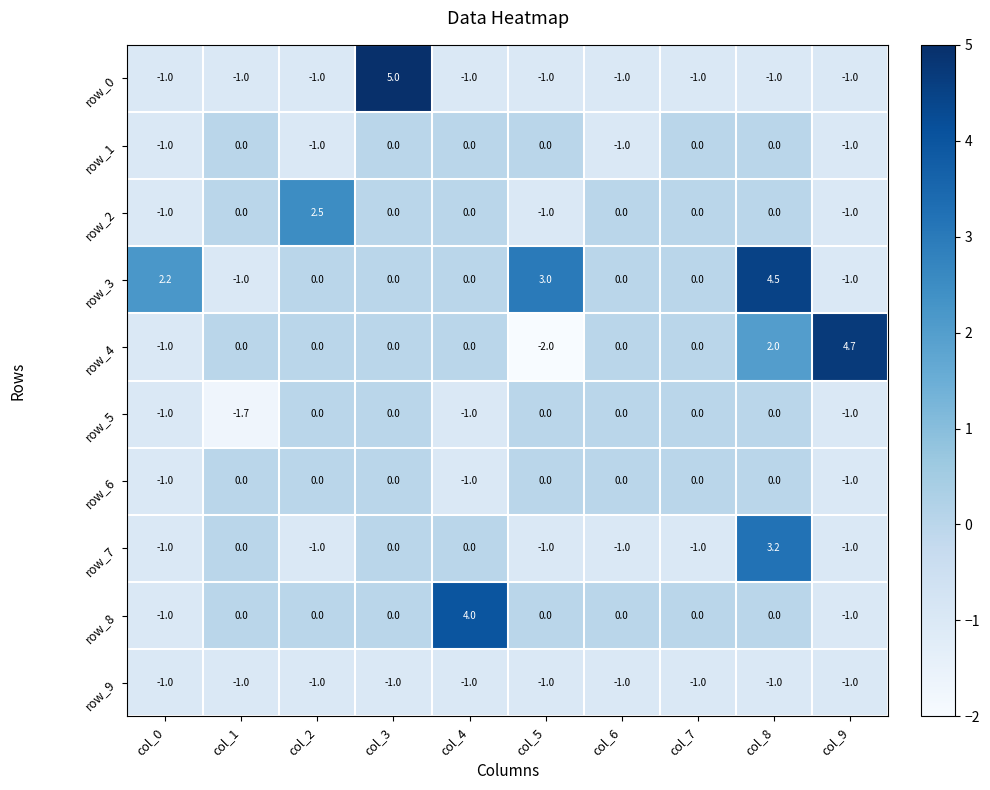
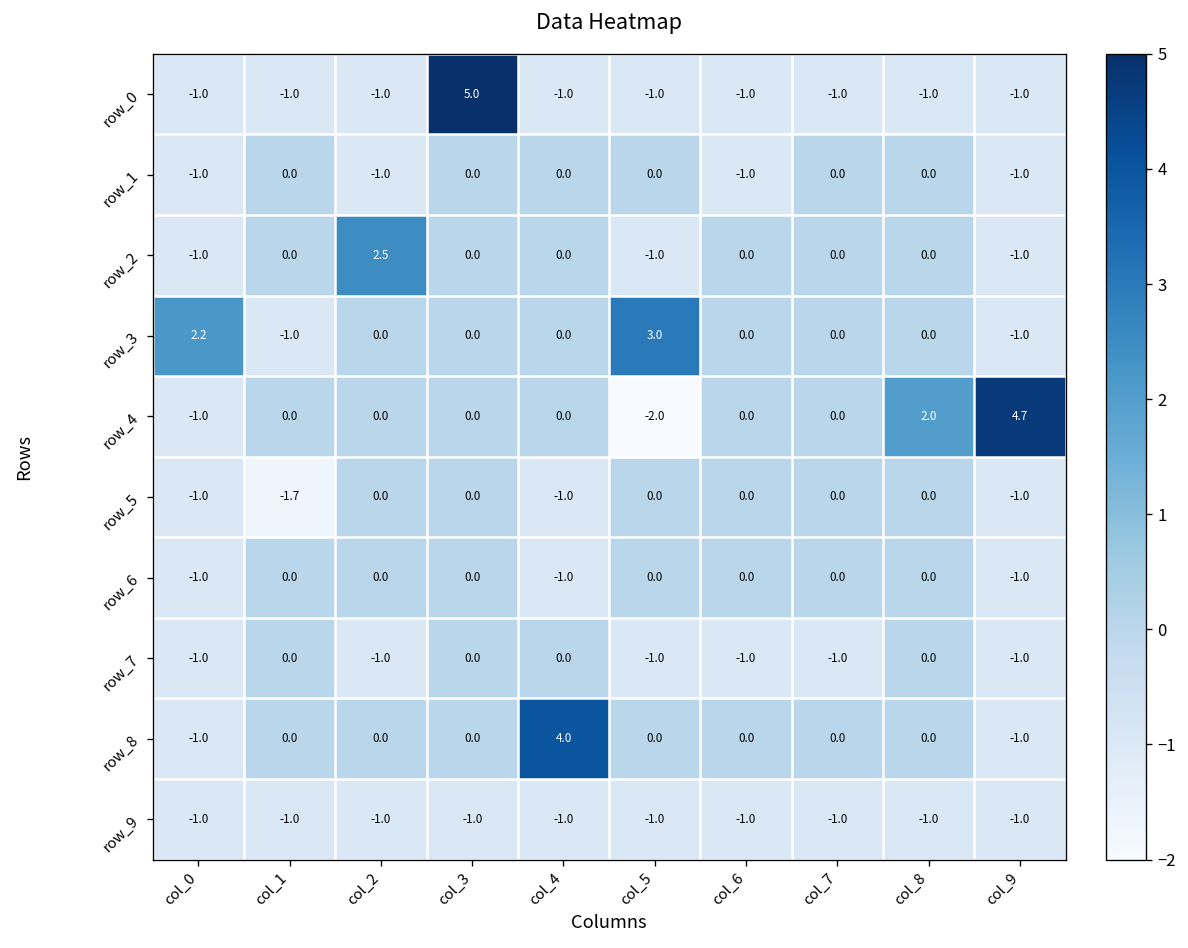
  {
    "row_0": {
      "col_0": -1.0,
      "col_1": -1.0,
      "col_2": -1.0,
      "col_3": 5.0,
      "col_4": -1.0,
      "col_5": -1.0,
      "col_6": -1.0,
      "col_7": -1.0,
      "col_8": -1.0,
      "col_9": -1.0
    },
    "row_1": {
      "col_0": -1.0,
      "col_1": 0.0,
      "col_2": -1.0,
      "col_3": 0.0,
      "col_4": 0.0,
      "col_5": 0.0,
      "col_6": -1.0,
      "col_7": 0.0,
      "col_8": 0.0,
      "col_9": -1.0
    },
    "row_2": {
      "col_0": -1.0,
      "col_1": 0.0,
      "col_2": 2.5,
      "col_3": 0.0,
      "col_4": 0.0,
      "col_5": -1.0,
      "col_6": 0.0,
      "col_7": 0.0,
      "col_8": 0.0,
      "col_9": -1.0
    },
    "row_3": {
      "col_0": 2.2,
      "col_1": -1.0,
      "col_2": 0.0,
      "col_3": 0.0,
      "col_4": 0.0,
      "col_5": 3.0,
      "col_6": 0.0,
      "col_7": 0.0,
-     "col_8": 4.5,
+     "col_8": 0.0,
      "col_9": -1.0
    },
    "row_4": {
      "col_0": -1.0,
      "col_1": 0.0,
      "col_2": 0.0,
      "col_3": 0.0,
      "col_4": 0.0,
      "col_5": -2.0,
      "col_6": 0.0,
      "col_7": 0.0,
      "col_8": 2.0,
      "col_9": 4.7
    },
    "row_5": {
      "col_0": -1.0,
      "col_1": -1.7,
      "col_2": 0.0,
      "col_3": 0.0,
      "col_4": -1.0,
      "col_5": 0.0,
      "col_6": 0.0,
      "col_7": 0.0,
      "col_8": 0.0,
      "col_9": -1.0
    },
    "row_6": {
      "col_0": -1.0,
      "col_1": 0.0,
      "col_2": 0.0,
      "col_3": 0.0,
      "col_4": -1.0,
      "col_5": 0.0,
      "col_6": 0.0,
      "col_7": 0.0,
      "col_8": 0.0,
      "col_9": -1.0
    },
    "row_7": {
      "col_0": -1.0,
      "col_1": 0.0,
      "col_2": -1.0,
      "col_3": 0.0,
      "col_4": 0.0,
      "col_5": -1.0,
      "col_6": -1.0,
      "col_7": -1.0,
-     "col_8": 3.2,
+     "col_8": 0.0,
      "col_9": -1.0
    },
    "row_8": {
      "col_0": -1.0,
      "col_1": 0.0,
      "col_2": 0.0,
      "col_3": 0.0,
      "col_4": 4.0,
      "col_5": 0.0,
      "col_6": 0.0,
      "col_7": 0.0,
      "col_8": 0.0,
      "col_9": -1.0
    },
    "row_9": {
      "col_0": -1.0,
      "col_1": -1.0,
      "col_2": -1.0,
      "col_3": -1.0,
      "col_4": -1.0,
      "col_5": -1.0,
      "col_6": -1.0,
      "col_7": -1.0,
      "col_8": -1.0,
      "col_9": -1.0
    }
  }
